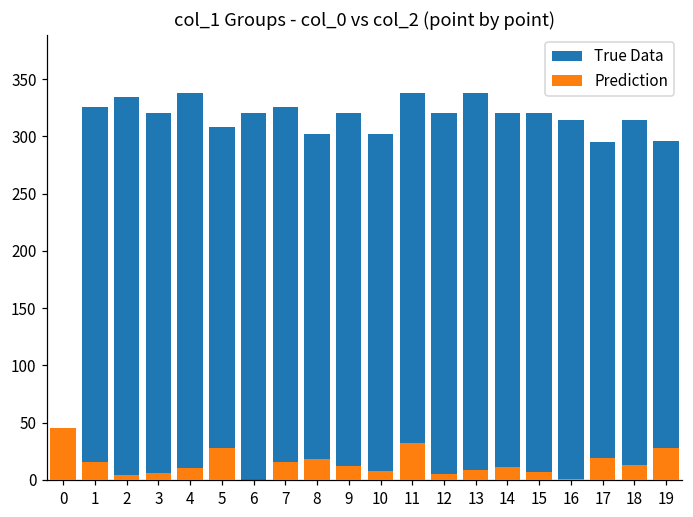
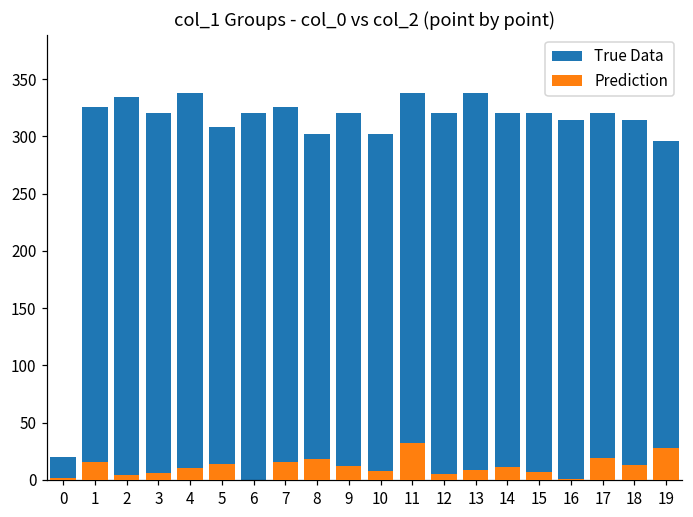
  {
    "True Data": {
      "1": 326,
      "2": 334,
      "3": 320,
      "4": 338,
      "5": 308,
      "6": 320,
      "7": 326,
      "8": 302,
      "9": 320,
      "10": 302,
      "11": 338,
      "12": 320,
      "13": 338,
      "14": 320,
      "15": 320,
      "16": 314,
-     "17": 295,
+     "17": 320,
      "18": 314,
      "19": 296
    },
    "Prediction": {
-     "0": 45,
-     "5": 28,
+     "0": 2,
+     "5": 14,
      "6": 0
    }
  }
